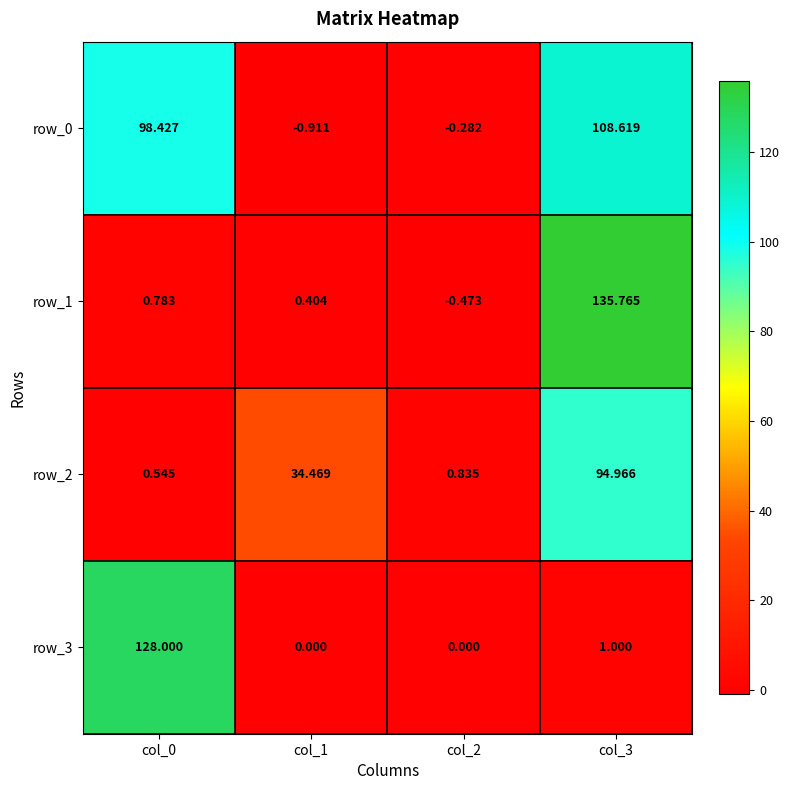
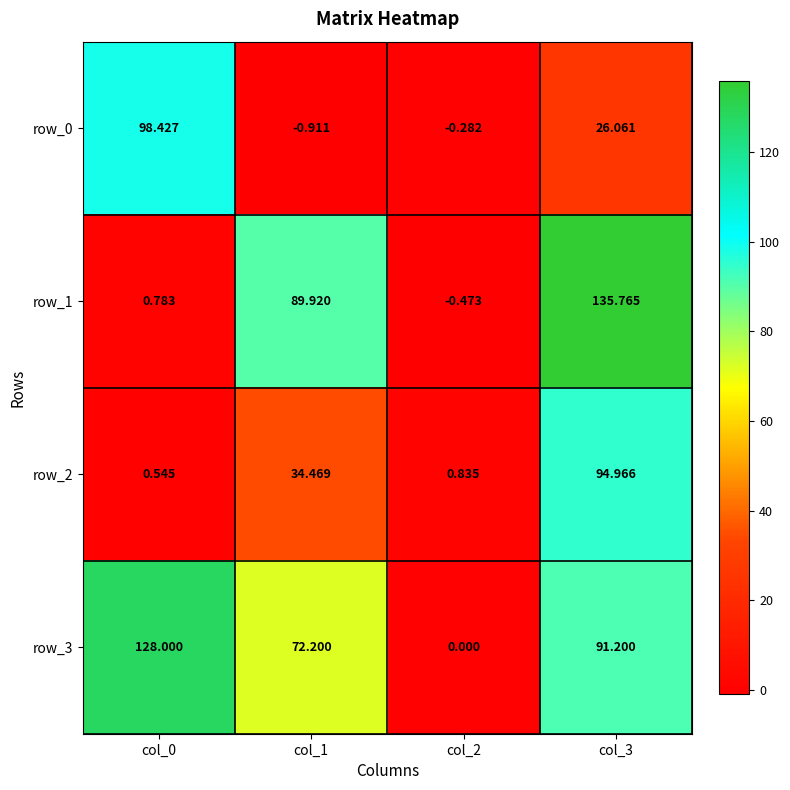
  {
    "row_0": {
      "col_0": 98.427,
      "col_1": -0.911,
      "col_2": -0.282,
-     "col_3": 108.619
+     "col_3": 26.061
    },
    "row_1": {
      "col_0": 0.783,
-     "col_1": 0.404,
+     "col_1": 89.920,
      "col_2": -0.473,
      "col_3": 135.765
    },
    "row_2": {
      "col_0": 0.545,
      "col_1": 34.469,
      "col_2": 0.835,
      "col_3": 94.966
    },
    "row_3": {
      "col_0": 128.000,
-     "col_1": 0.000,
+     "col_1": 72.200,
      "col_2": 0.000,
-     "col_3": 1.000
+     "col_3": 91.200
    }
  }
